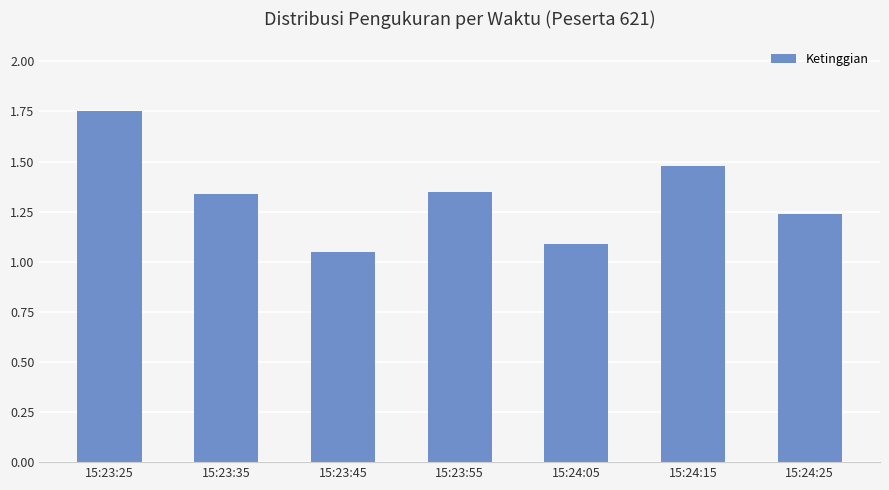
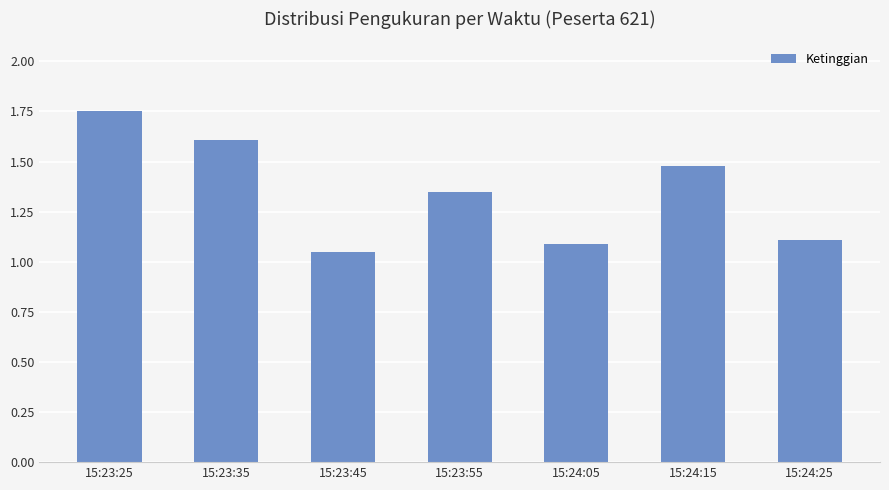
  {
    "15:23:25": 1.75,
-   "15:23:35": 1.34,
+   "15:23:35": 1.61,
    "15:23:45": 1.05,
    "15:23:55": 1.35,
    "15:24:05": 1.09,
    "15:24:15": 1.48,
-   "15:24:25": 1.24
+   "15:24:25": 1.11
  }
